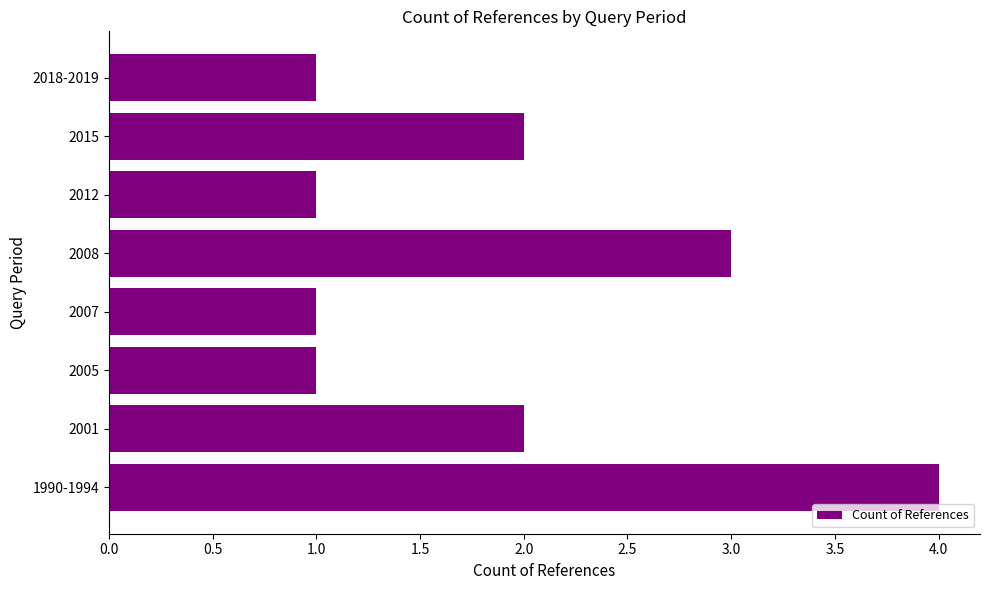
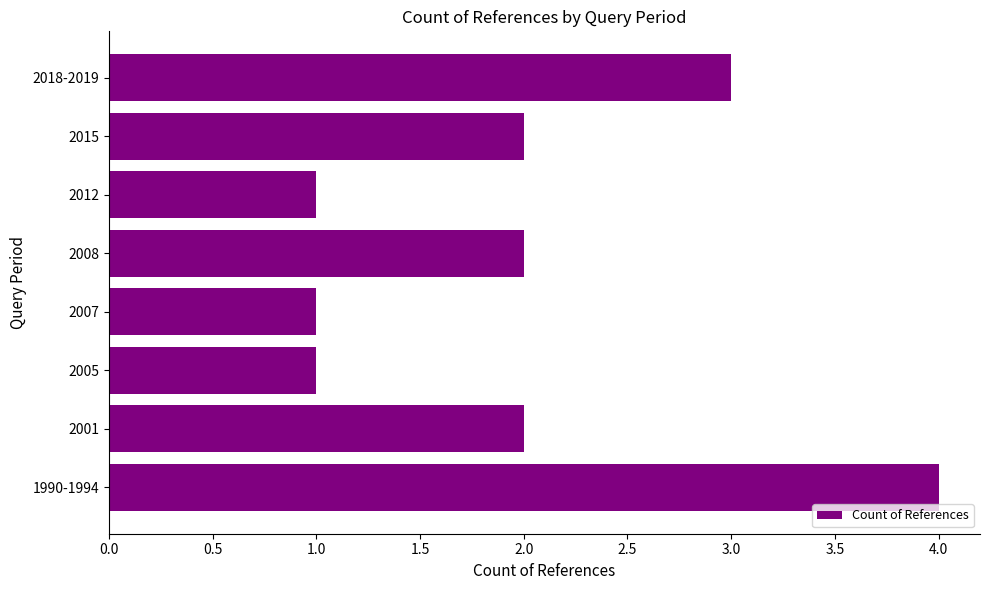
  {
-   "2018-2019": 1,
+   "2018-2019": 3,
    "2015": 2,
    "2012": 1,
-   "2008": 3,
+   "2008": 2,
    "2007": 1,
    "2005": 1,
    "2001": 2,
    "1990-1994": 4
  }
